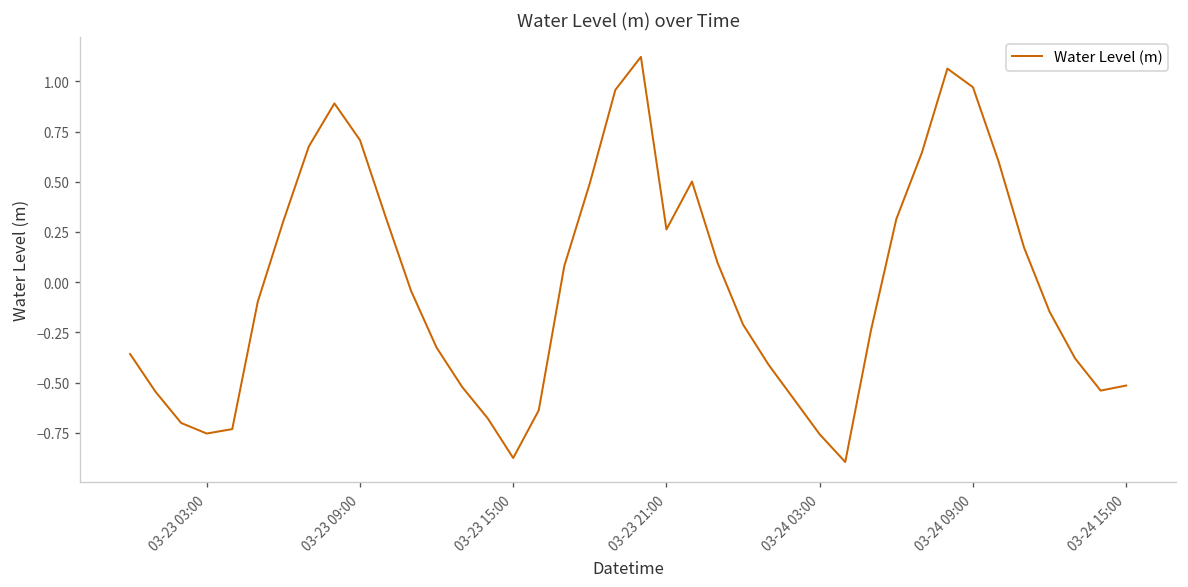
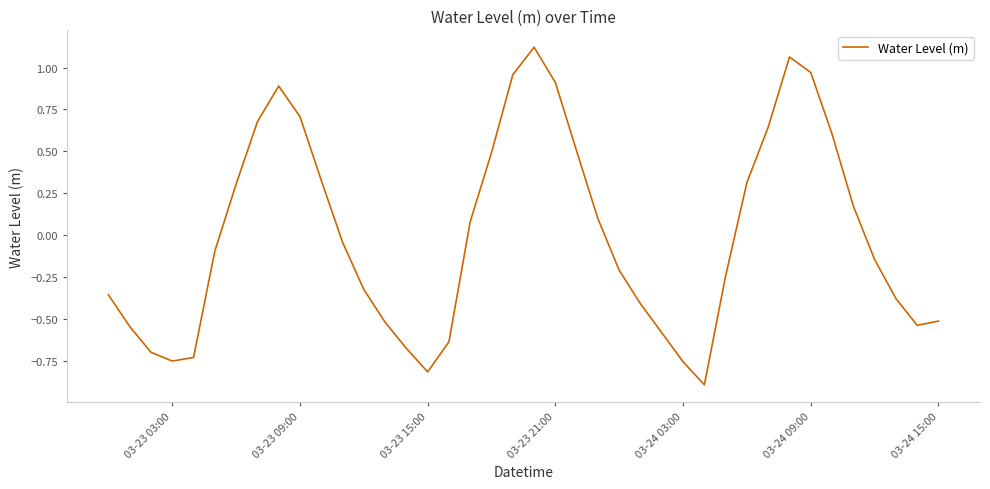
  {
    "03-23 03:00": -0.75,
    "03-23 09:00": 0.71,
-   "03-23 15:00": -0.88,
-   "03-23 21:00": 0.26,
+   "03-23 15:00": -0.82,
+   "03-23 21:00": 0.91,
    "03-24 03:00": -0.76,
    "03-24 09:00": 0.97,
    "03-24 15:00": -0.51
  }
